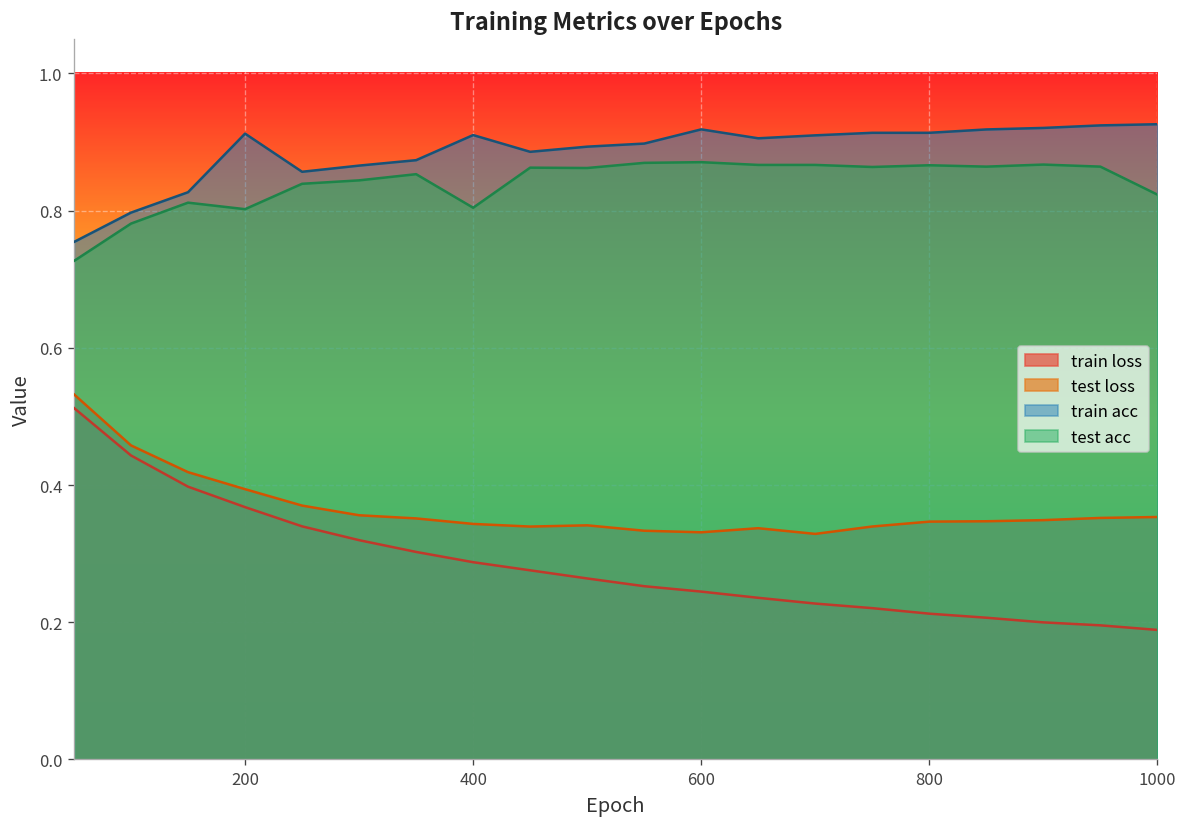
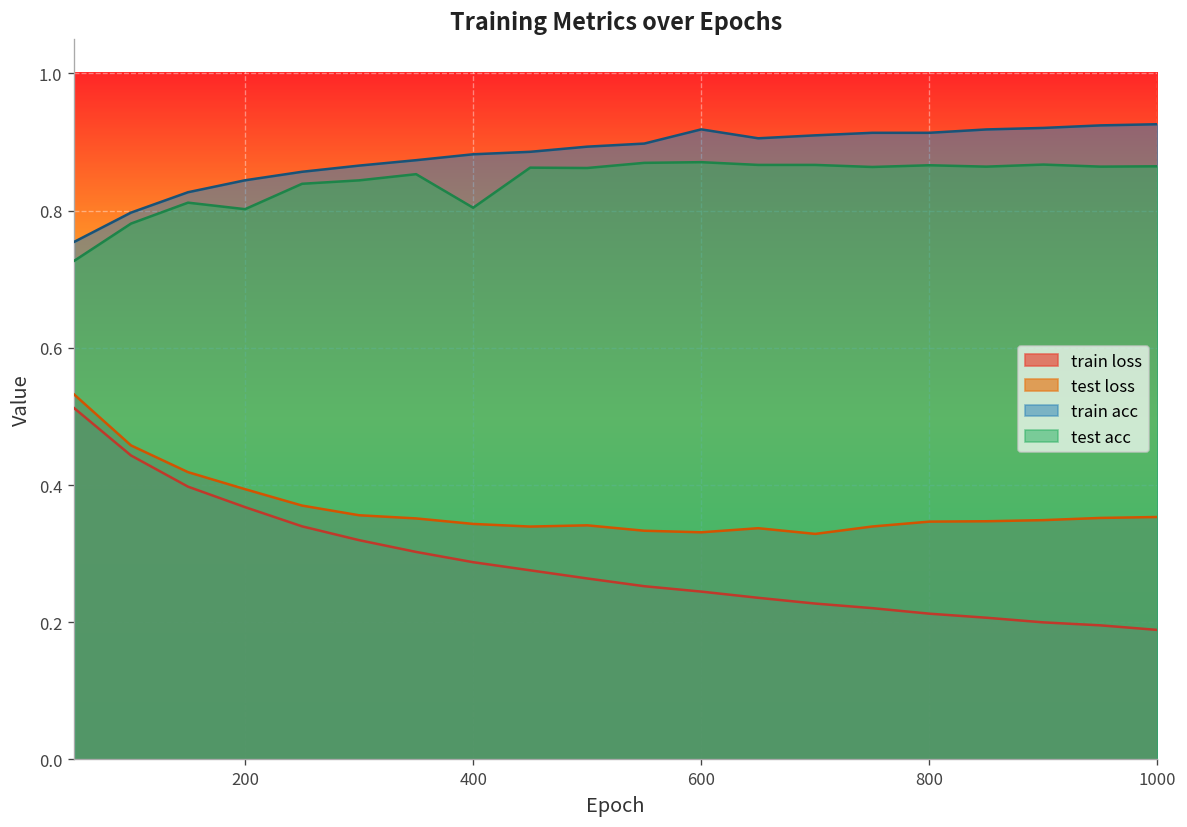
  {
    "train acc": {
-     "200": 0.91,
-     "400": 0.91,
+     "200": 0.84,
+     "400": 0.88,
      "600": 0.92,
      "800": 0.91,
      "1000": 0.93
    },
    "test acc": {
      "200": 0.80,
      "400": 0.80,
      "600": 0.87,
      "800": 0.87,
-     "1000": 0.82
+     "1000": 0.86
    }
  }
